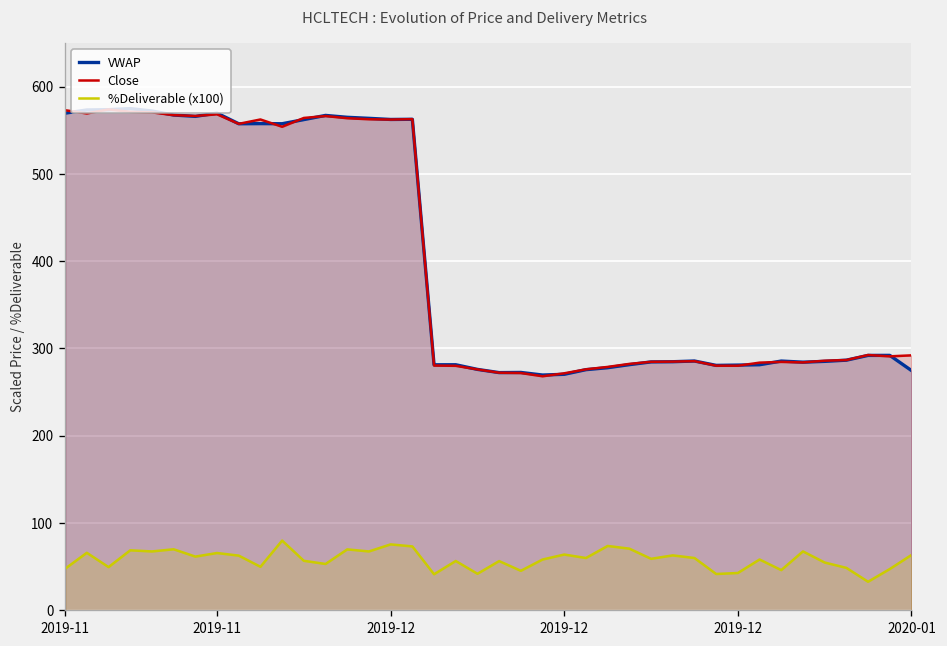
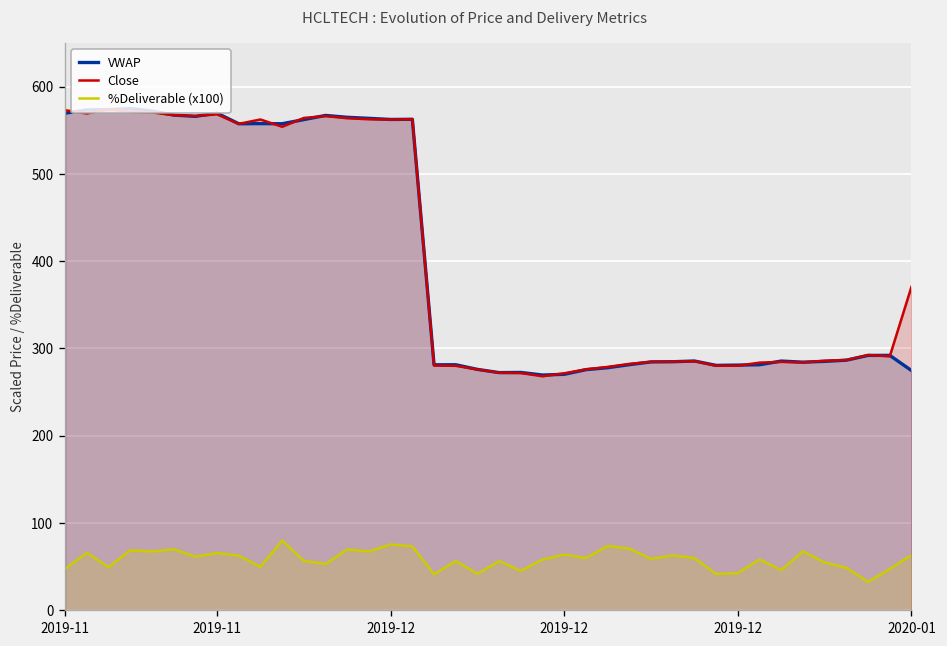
  {
    "VWAP": {
      "2020-01": 270
    },
    "Close": {
-     "2020-01": 290
+     "2020-01": 370
    },
    "%Deliverable (x100)": {
      "2020-01": 60
    }
  }
